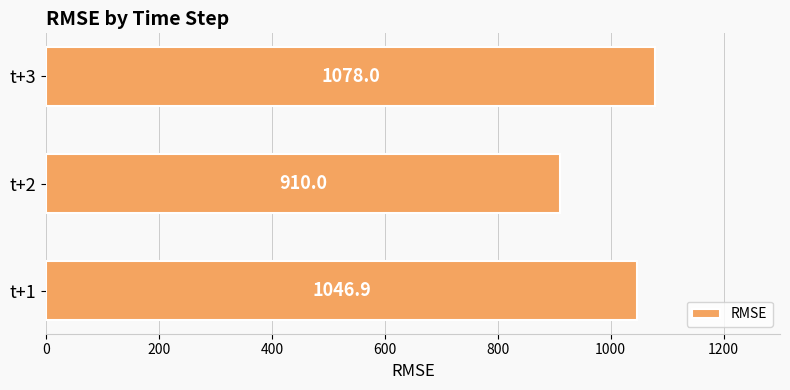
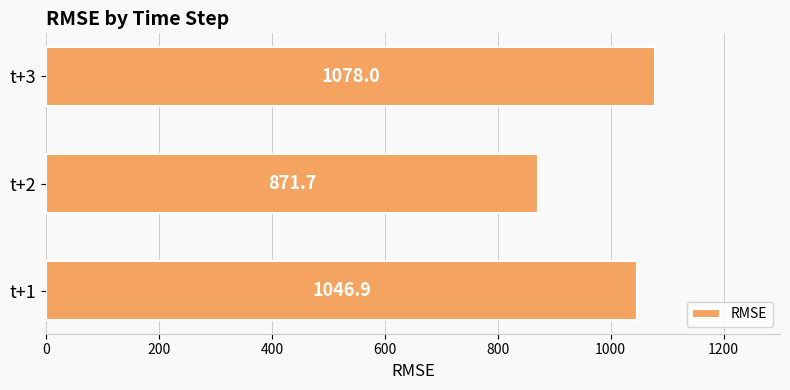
  {
    "t+3": 1078.0,
-   "t+2": 910.0,
+   "t+2": 871.7,
    "t+1": 1046.9
  }
